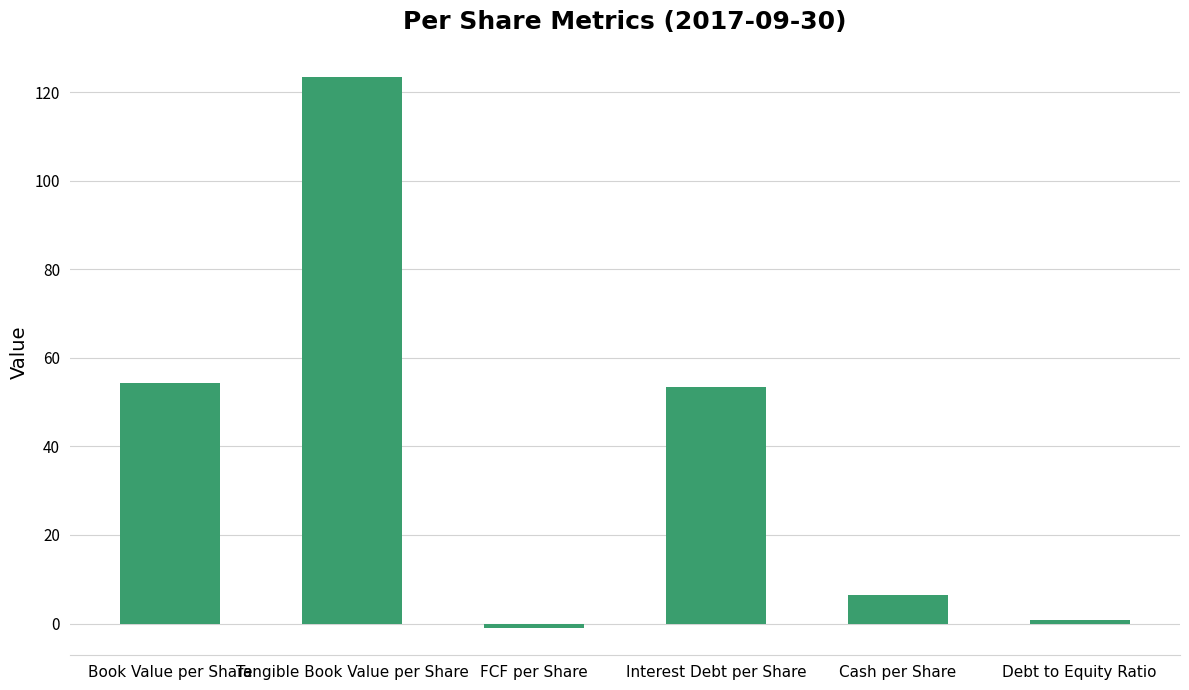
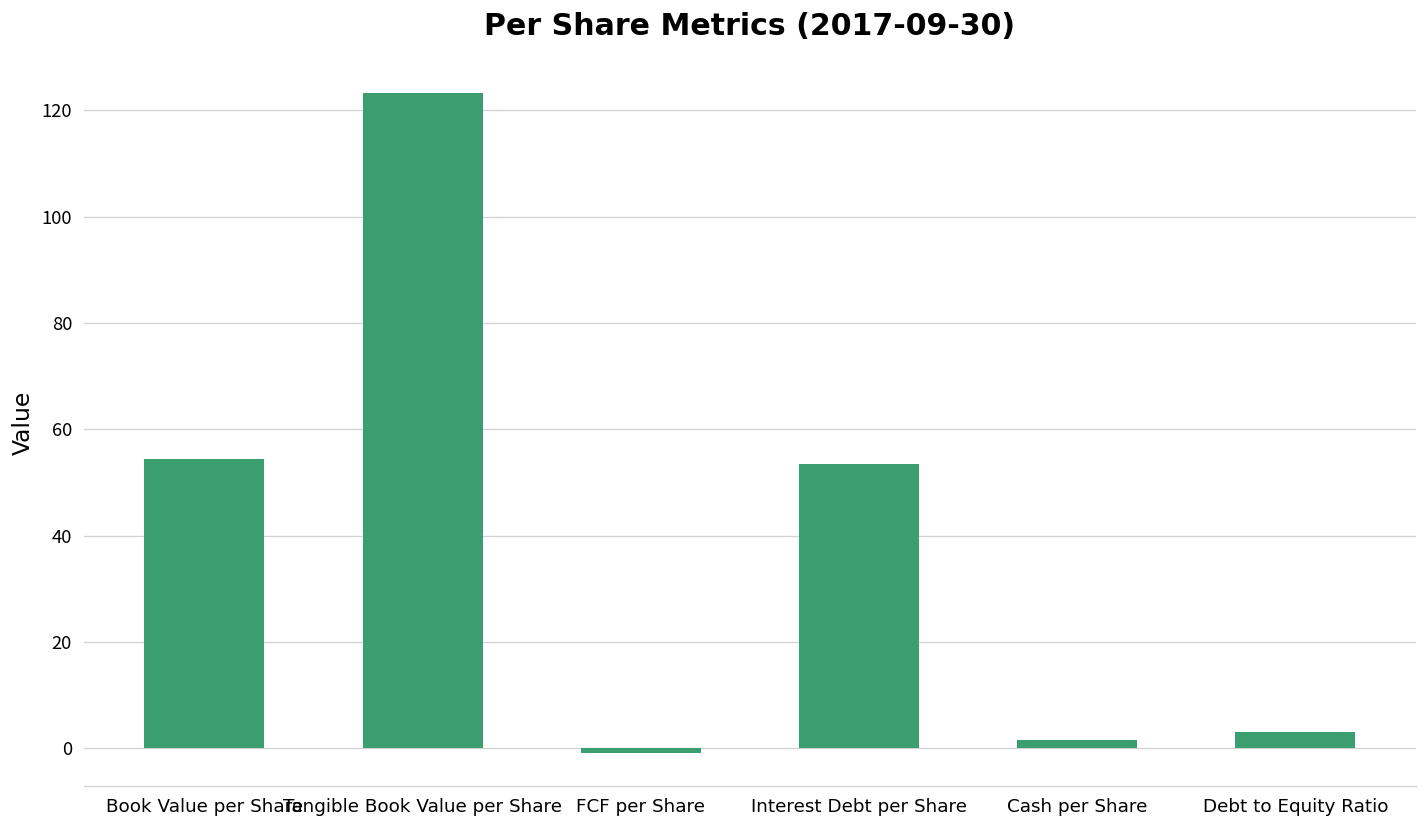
  {
    "Book Value per Share": 54,
    "Tangible Book Value per Share": 123,
    "FCF per Share": -1,
    "Interest Debt per Share": 53,
-   "Cash per Share": 6,
-   "Debt to Equity Ratio": 1
+   "Cash per Share": 2,
+   "Debt to Equity Ratio": 3
  }
